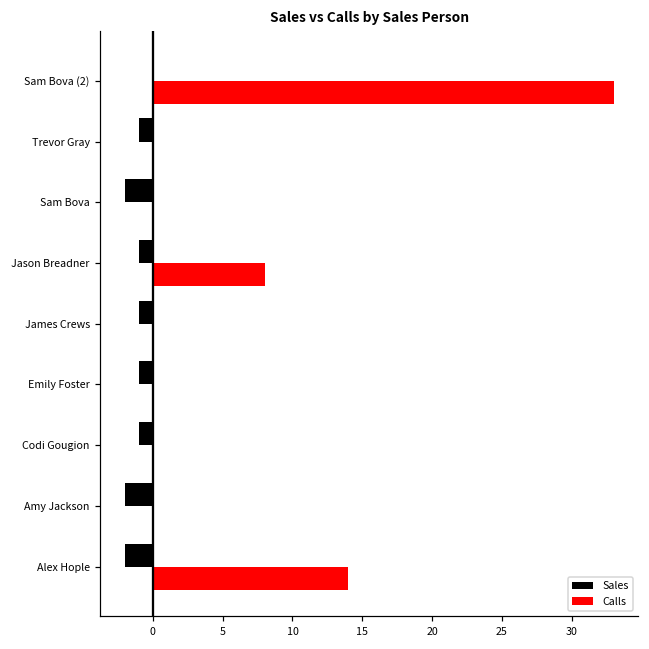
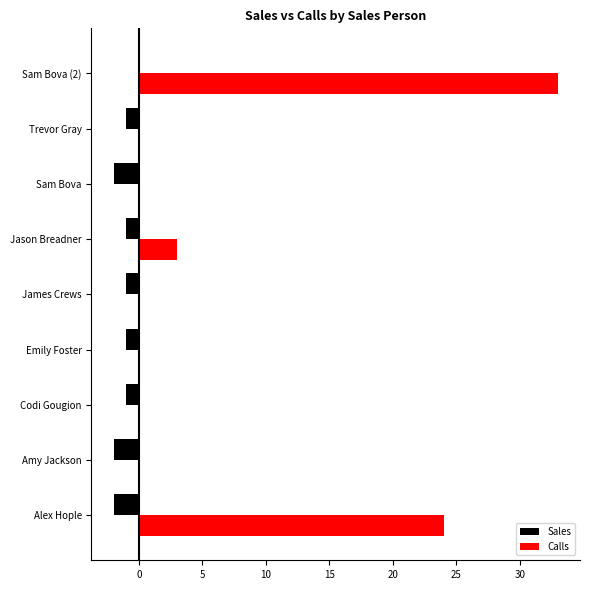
  {
    "Sales": {
      "Sam Bova (2)": 0,
      "Trevor Gray": -1,
      "Sam Bova": -2,
      "Jason Breadner": -1,
      "James Crews": -1,
      "Emily Foster": -1,
      "Codi Gougion": -1,
      "Amy Jackson": -2,
      "Alex Hople": -2
    },
    "Calls": {
      "Sam Bova (2)": 33,
      "Trevor Gray": 0,
      "Sam Bova": 0,
-     "Jason Breadner": 8,
+     "Jason Breadner": 3,
      "James Crews": 0,
      "Emily Foster": 0,
      "Codi Gougion": 0,
      "Amy Jackson": 0,
-     "Alex Hople": 14
+     "Alex Hople": 24
    }
  }
